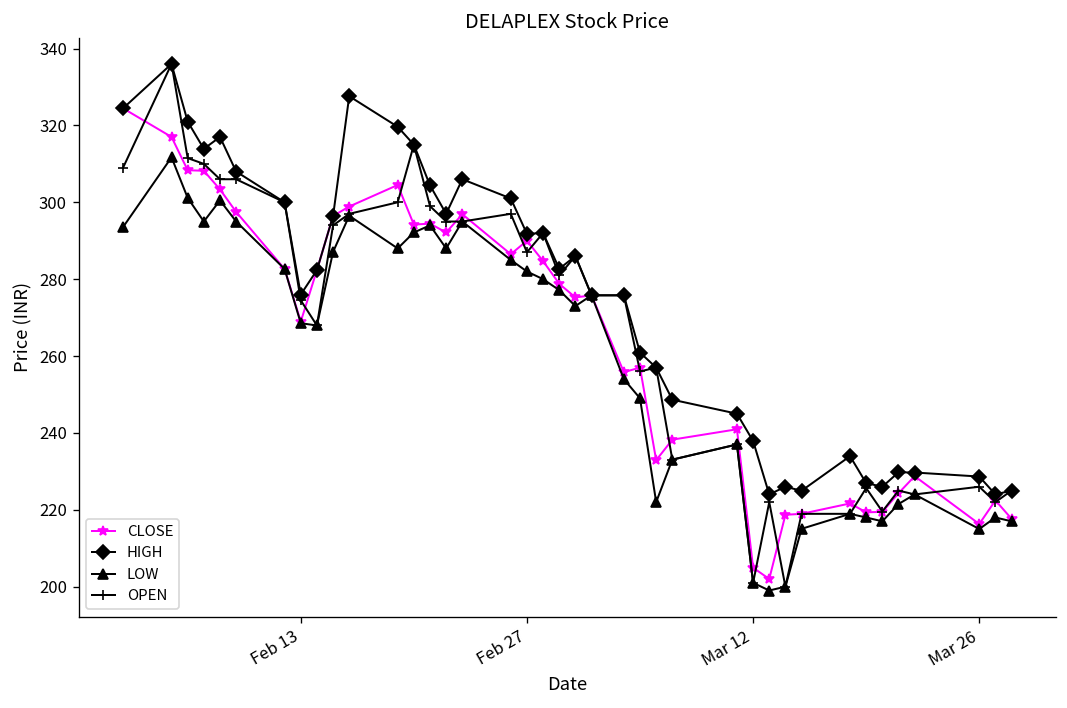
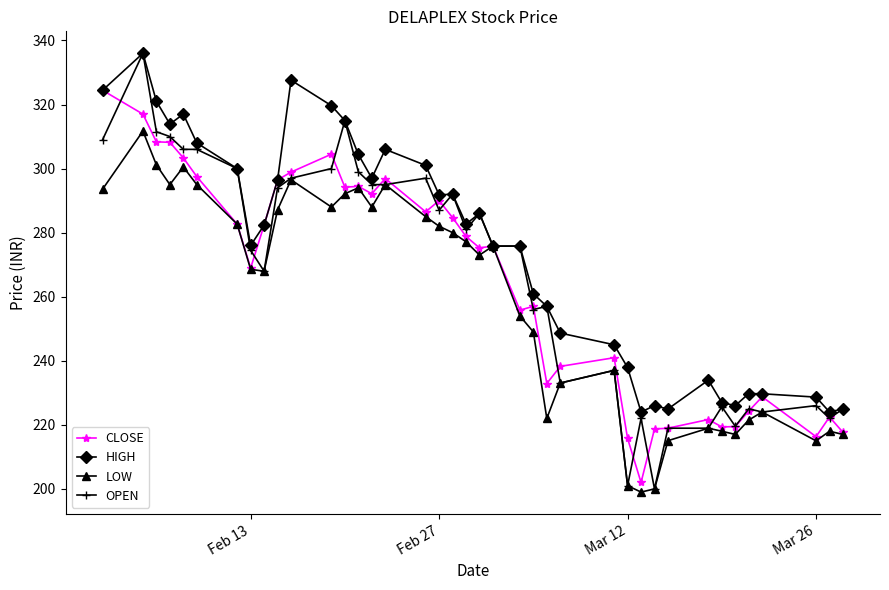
  {
    "CLOSE": {
      "Feb 27": 290,
-     "Mar 12": 205,
+     "Mar 12": 216,
      "Mar 26": 216
    }
  }
